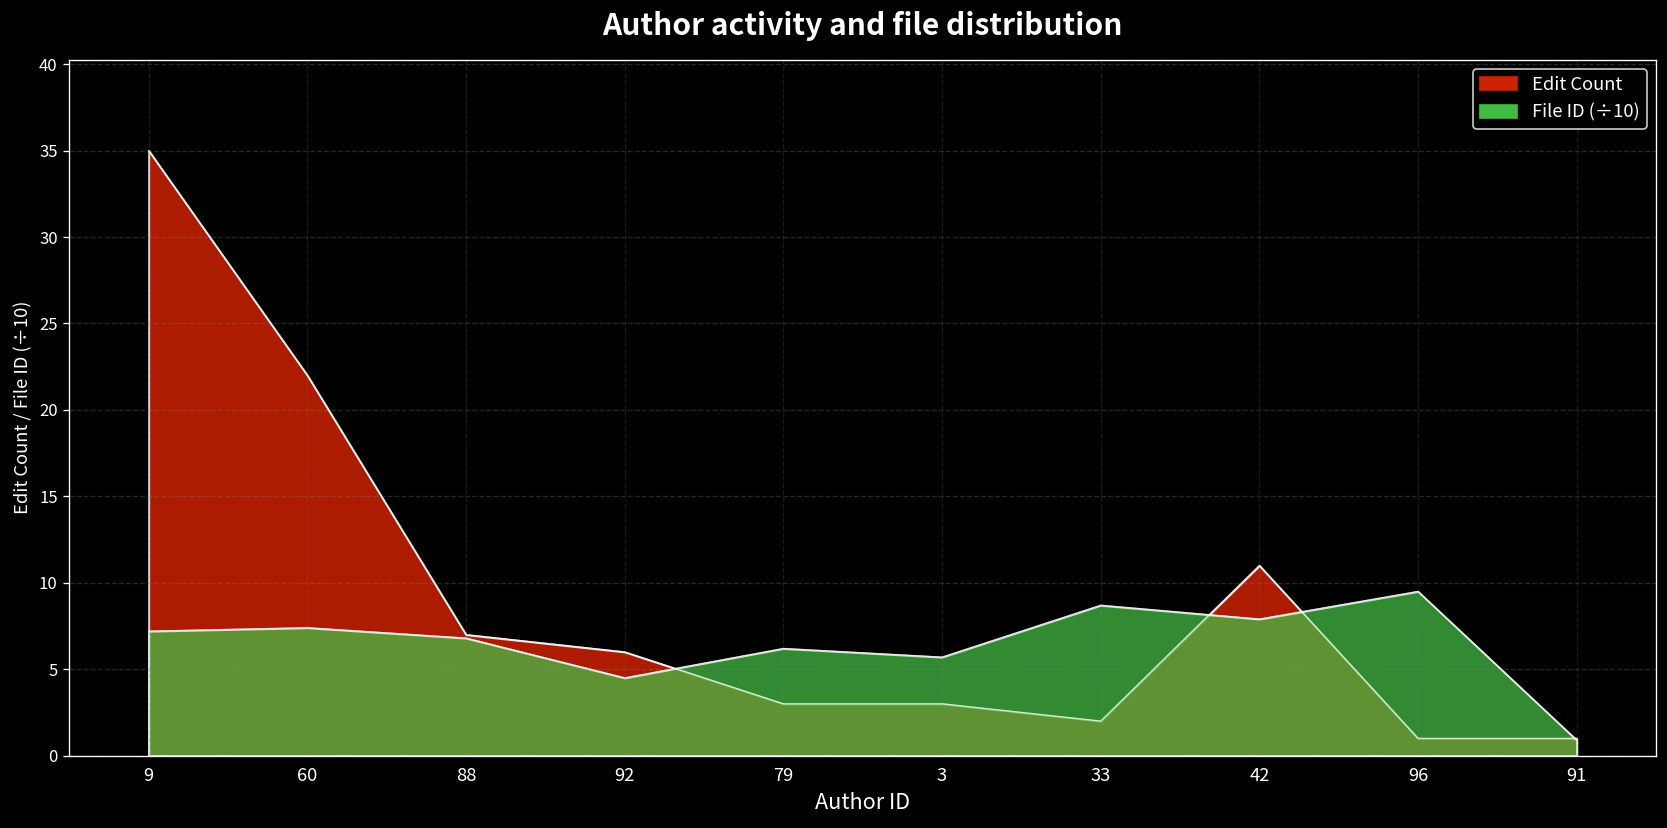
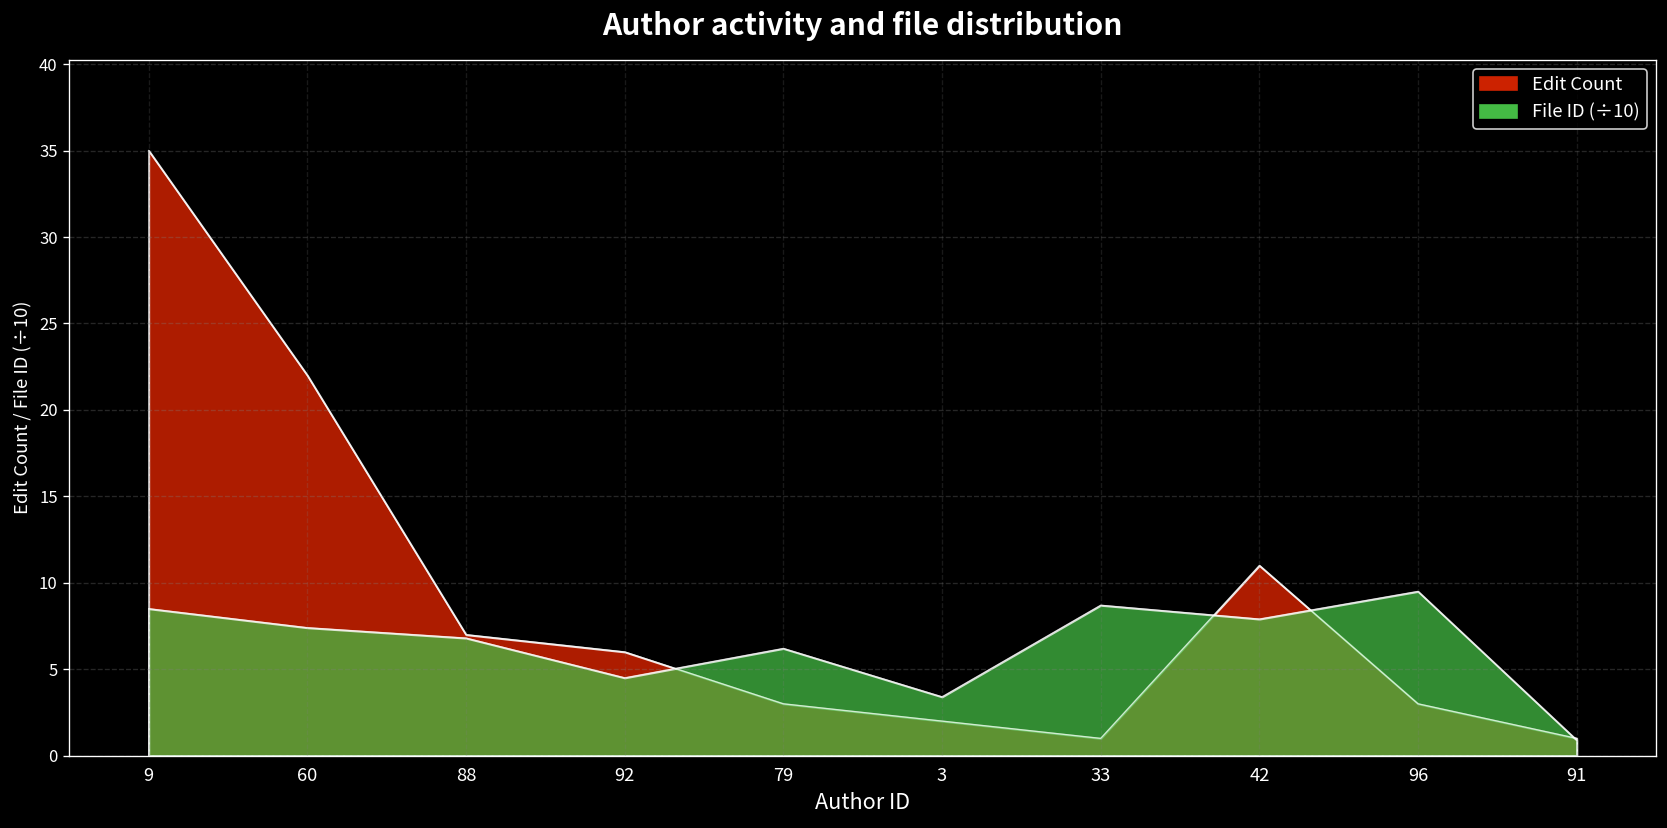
  {
    "Edit Count": {
      "9": 35,
      "60": 22,
      "88": 7,
      "92": 6,
      "79": 3,
-     "3": 3,
-     "33": 2,
+     "3": 2,
+     "33": 1,
      "42": 11,
-     "96": 1
+     "96": 3
    },
    "File ID (÷10)": {
-     "9": 7.2,
+     "9": 8.5,
      "60": 7.4,
      "88": 6.8,
      "92": 4.5,
      "79": 6.2,
-     "3": 5.7,
+     "3": 3.4,
      "33": 8.7,
      "42": 7.9,
      "96": 9.5
    }
  }
